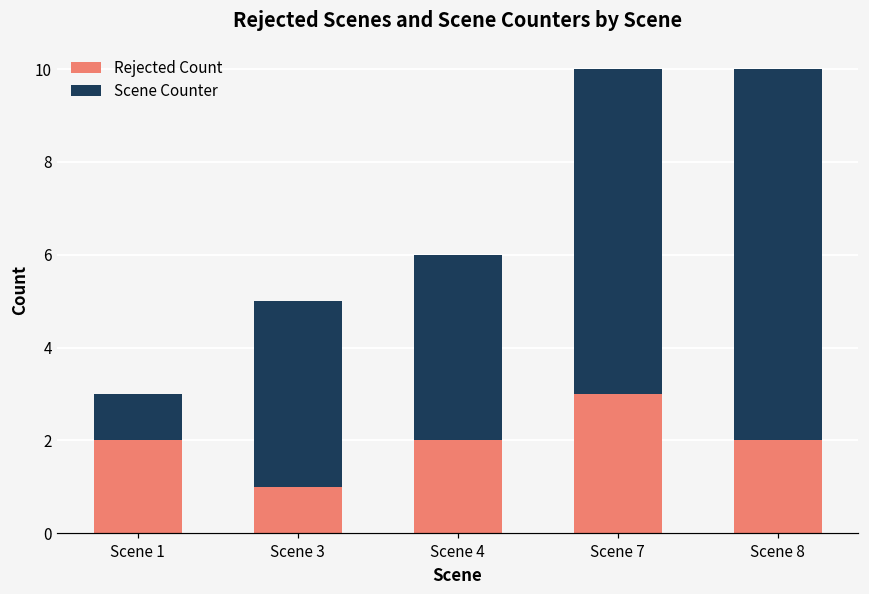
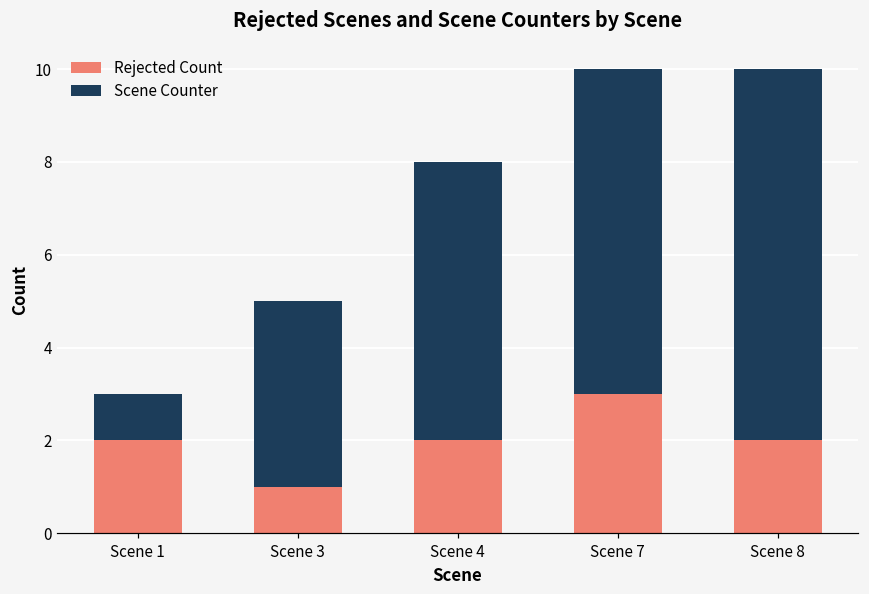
  {
    "Rejected Count": {
      "Scene 1": 2,
      "Scene 3": 1,
      "Scene 4": 2,
      "Scene 7": 3,
      "Scene 8": 2
    },
    "Scene Counter": {
      "Scene 1": 1,
      "Scene 3": 4,
-     "Scene 4": 4,
+     "Scene 4": 6,
      "Scene 7": 7,
      "Scene 8": 8
    }
  }
